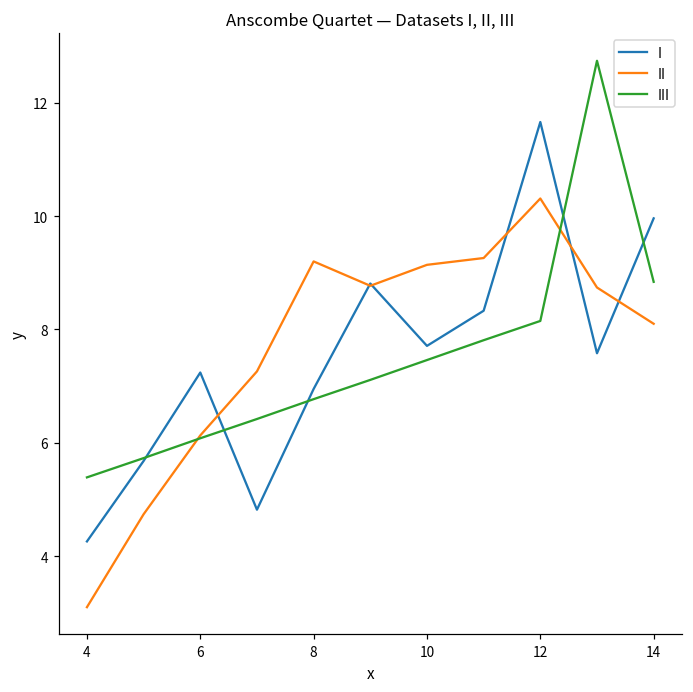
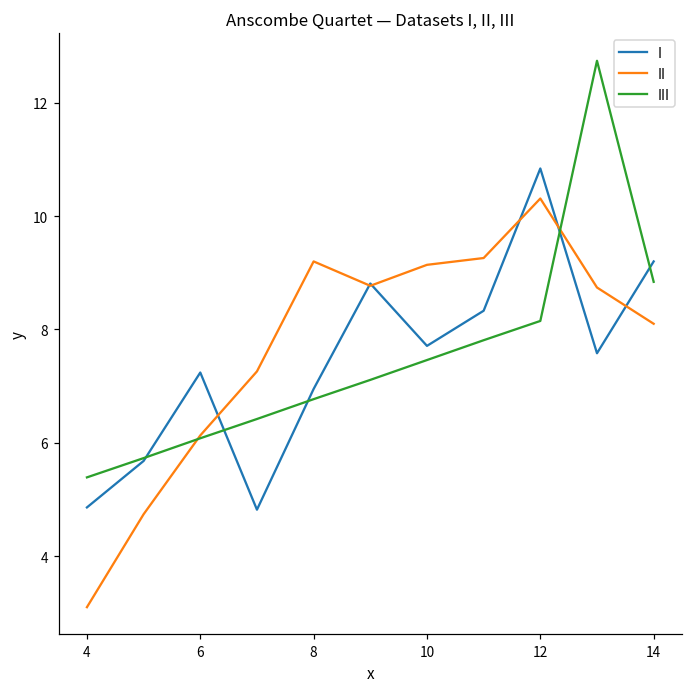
  {
    "I": {
-     "4": 4.3,
+     "4": 4.9,
      "6": 7.2,
      "8": 7.0,
      "10": 7.7,
-     "12": 11.7,
-     "14": 10.0
+     "12": 10.8,
+     "14": 9.2
    },
    "II": {
      "4": 3.1,
      "8": 9.2,
      "10": 9.1,
      "12": 10.3,
      "14": 8.1
    },
    "III": {
      "4": 5.4,
      "8": 6.8,
      "10": 7.5,
      "12": 8.2,
      "14": 8.8
    }
  }
